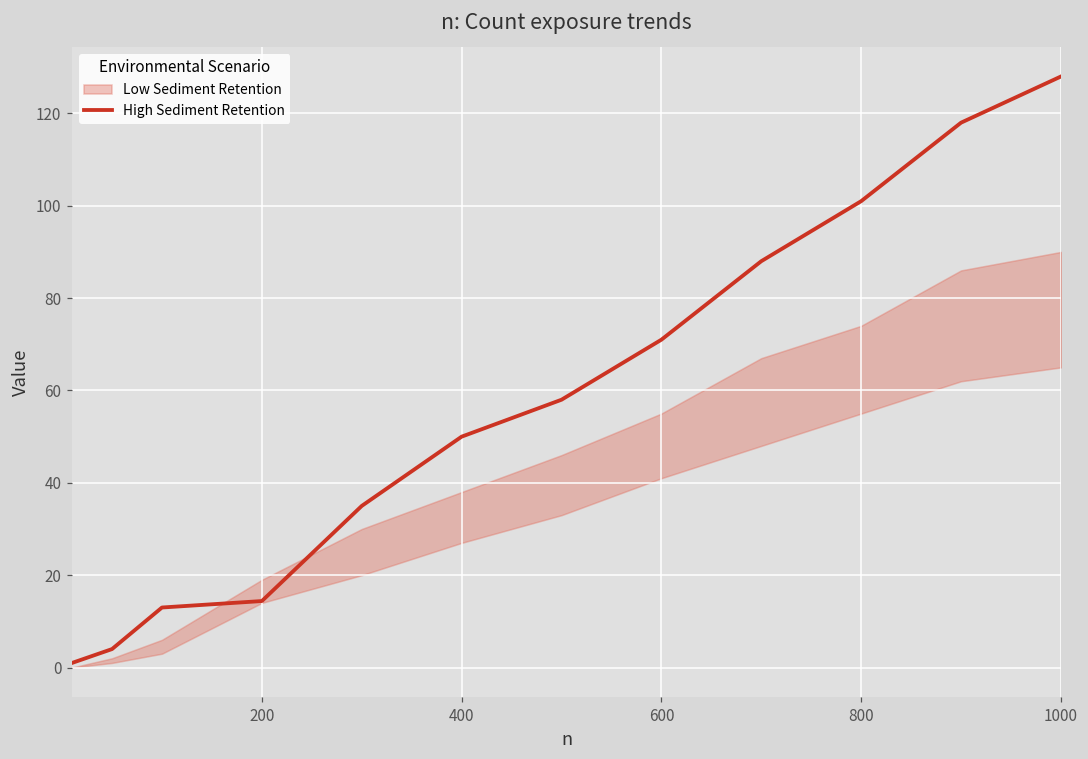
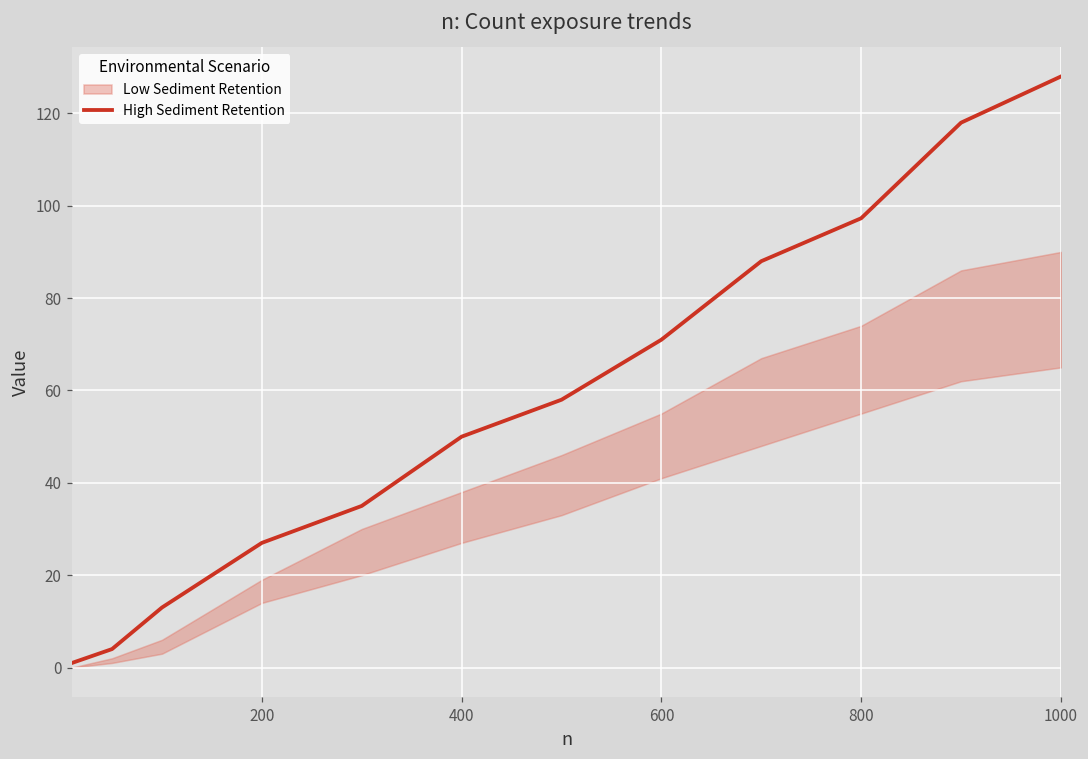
  {
    "High Sediment Retention": {
-     "200": 14,
+     "200": 27,
      "400": 50,
      "600": 71,
-     "800": 101,
+     "800": 97,
      "1000": 128
    }
  }
